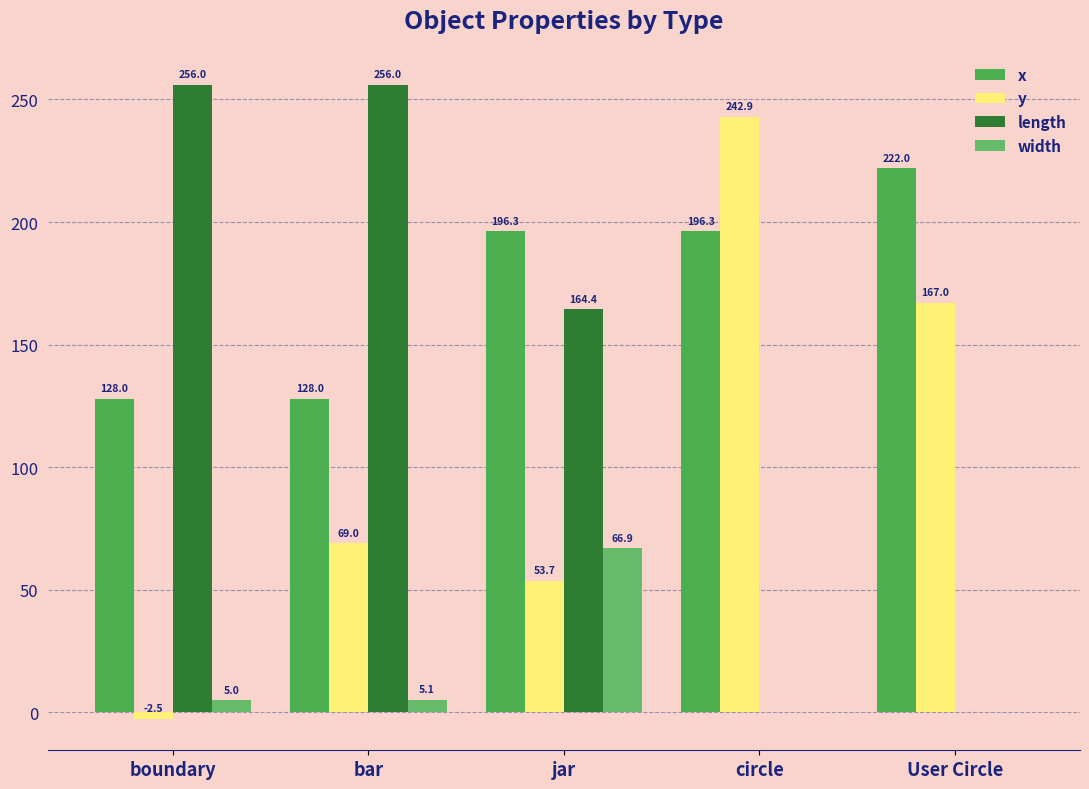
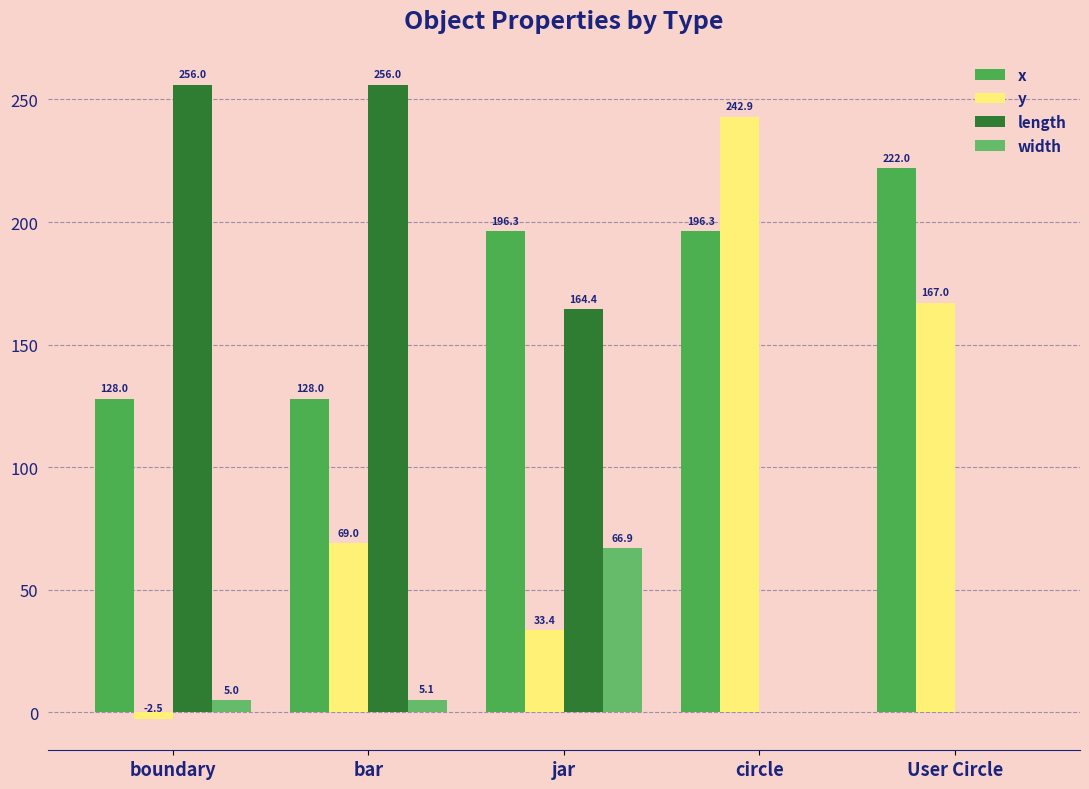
  {
    "y": {
      "boundary": -2.5,
      "bar": 69.0,
-     "jar": 53.7,
+     "jar": 33.4,
      "circle": 242.9,
      "User Circle": 167.0
    },
    "length": {
      "boundary": 256.0,
      "bar": 256.0,
      "jar": 164.4
    }
  }
